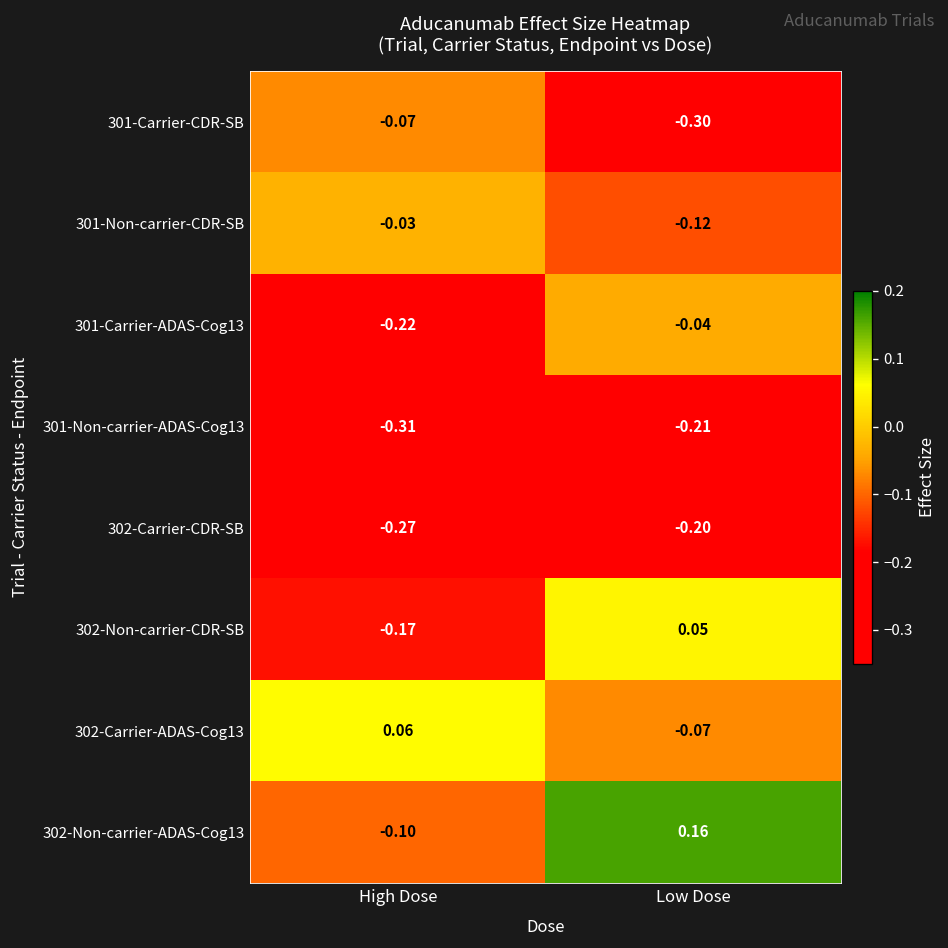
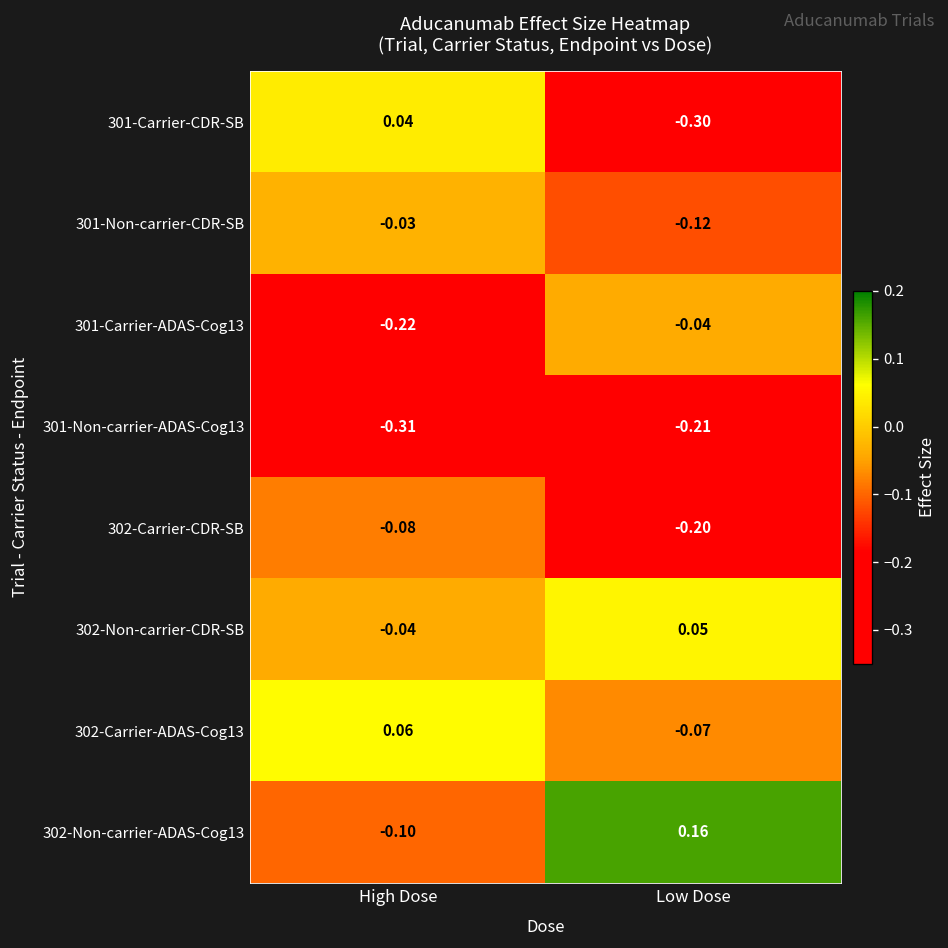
  {
    "301-Carrier-CDR-SB": {
-     "High Dose": -0.07,
+     "High Dose": 0.04,
      "Low Dose": -0.30
    },
    "301-Non-carrier-CDR-SB": {
      "High Dose": -0.03,
      "Low Dose": -0.12
    },
    "301-Carrier-ADAS-Cog13": {
      "High Dose": -0.22,
      "Low Dose": -0.04
    },
    "301-Non-carrier-ADAS-Cog13": {
      "High Dose": -0.31,
      "Low Dose": -0.21
    },
    "302-Carrier-CDR-SB": {
-     "High Dose": -0.27,
+     "High Dose": -0.08,
      "Low Dose": -0.20
    },
    "302-Non-carrier-CDR-SB": {
-     "High Dose": -0.17,
+     "High Dose": -0.04,
      "Low Dose": 0.05
    },
    "302-Carrier-ADAS-Cog13": {
      "High Dose": 0.06,
      "Low Dose": -0.07
    },
    "302-Non-carrier-ADAS-Cog13": {
      "High Dose": -0.10,
      "Low Dose": 0.16
    }
  }
